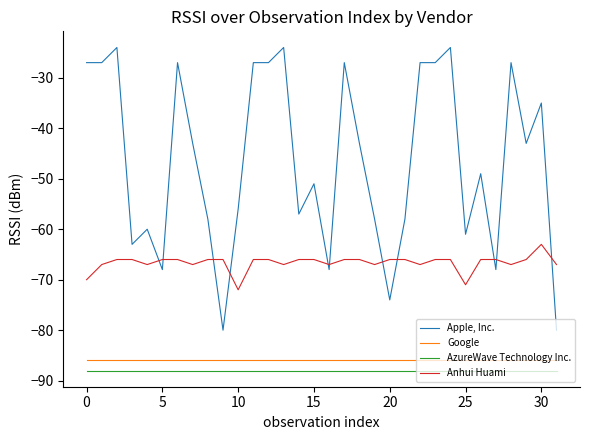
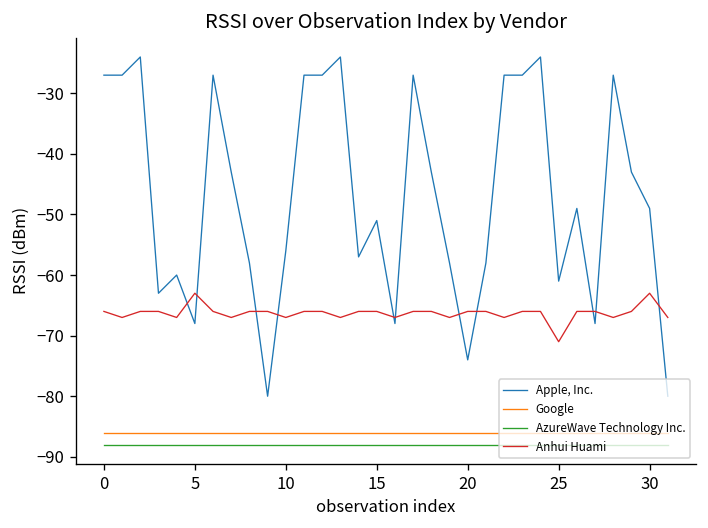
  {
    "Apple, Inc.": {
      "0": -27,
      "5": -68,
      "10": -56,
      "15": -51,
      "20": -74,
      "25": -61,
-     "30": -35
+     "30": -49
    },
    "Google": {
      "0": -86,
      "5": -86,
      "10": -86,
      "15": -86,
      "20": -86
    },
    "AzureWave Technology Inc.": {
      "0": -88,
      "5": -88,
      "10": -88,
      "15": -88,
      "20": -88
    },
    "Anhui Huami": {
-     "0": -70,
-     "5": -66,
-     "10": -72,
+     "0": -66,
+     "5": -63,
+     "10": -67,
      "15": -66,
      "20": -66,
      "25": -71,
      "30": -63
    }
  }
